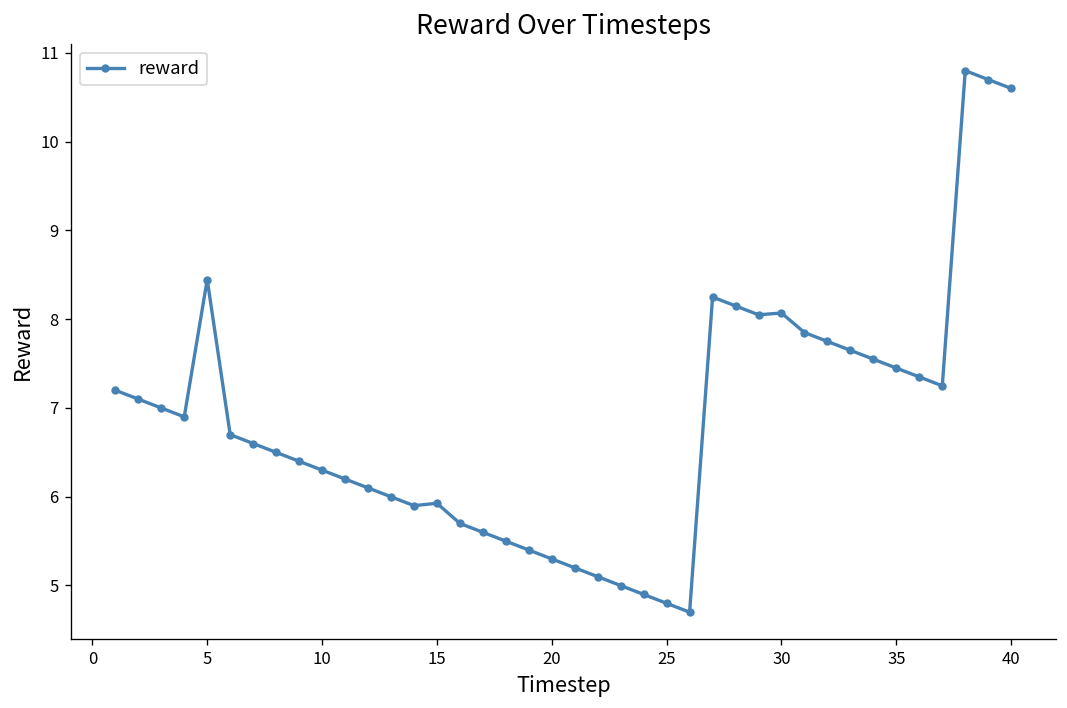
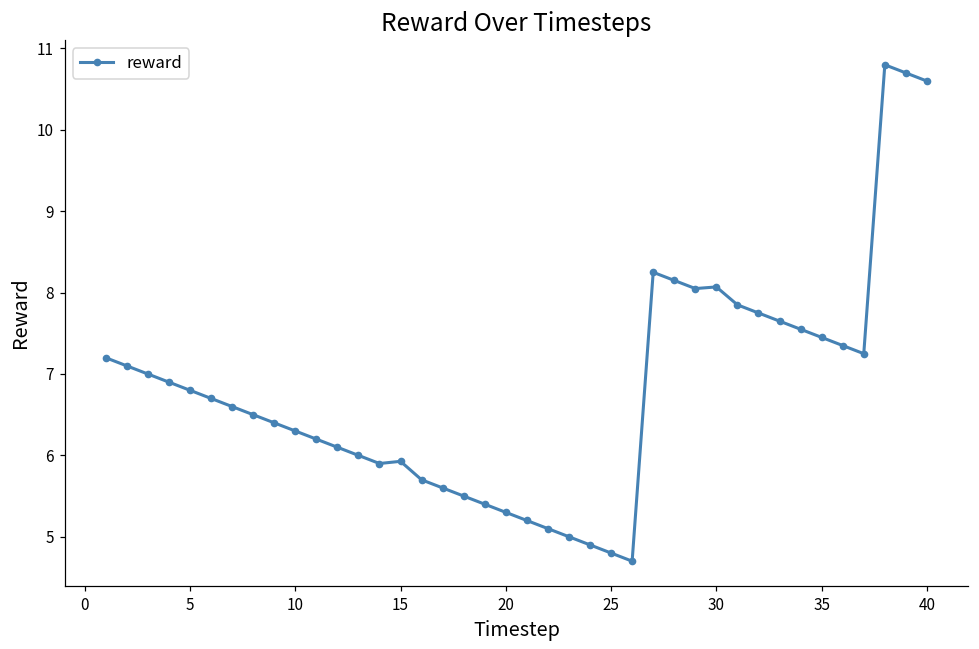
  {
-   "5": 8.4,
+   "5": 6.8,
    "10": 6.3,
    "15": 5.9,
    "20": 5.3,
    "25": 4.8,
    "30": 8.1,
    "35": 7.4,
    "40": 10.6
  }
